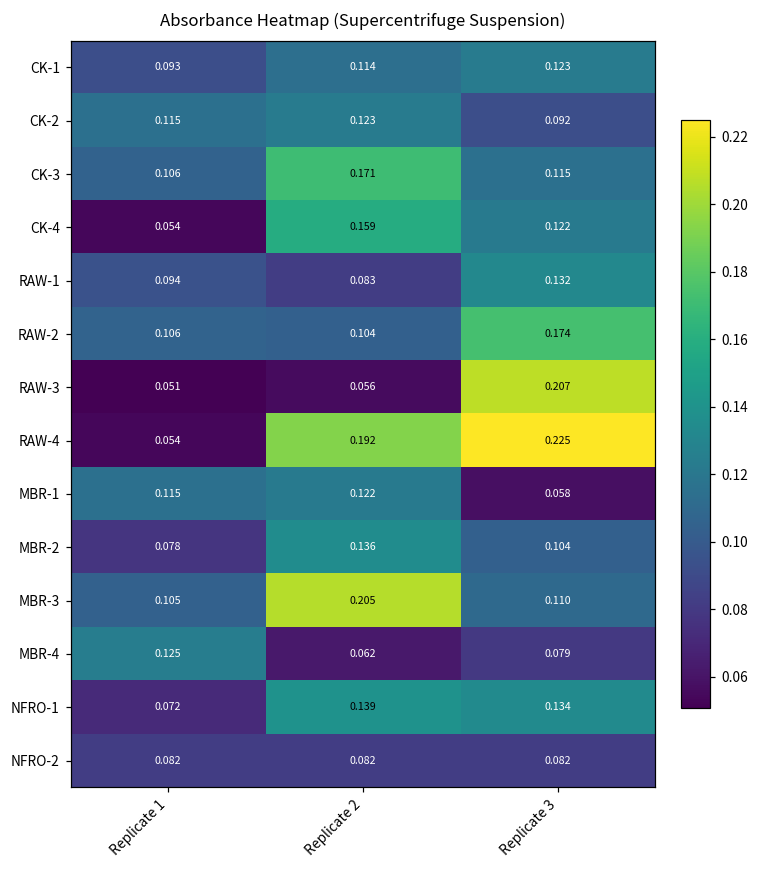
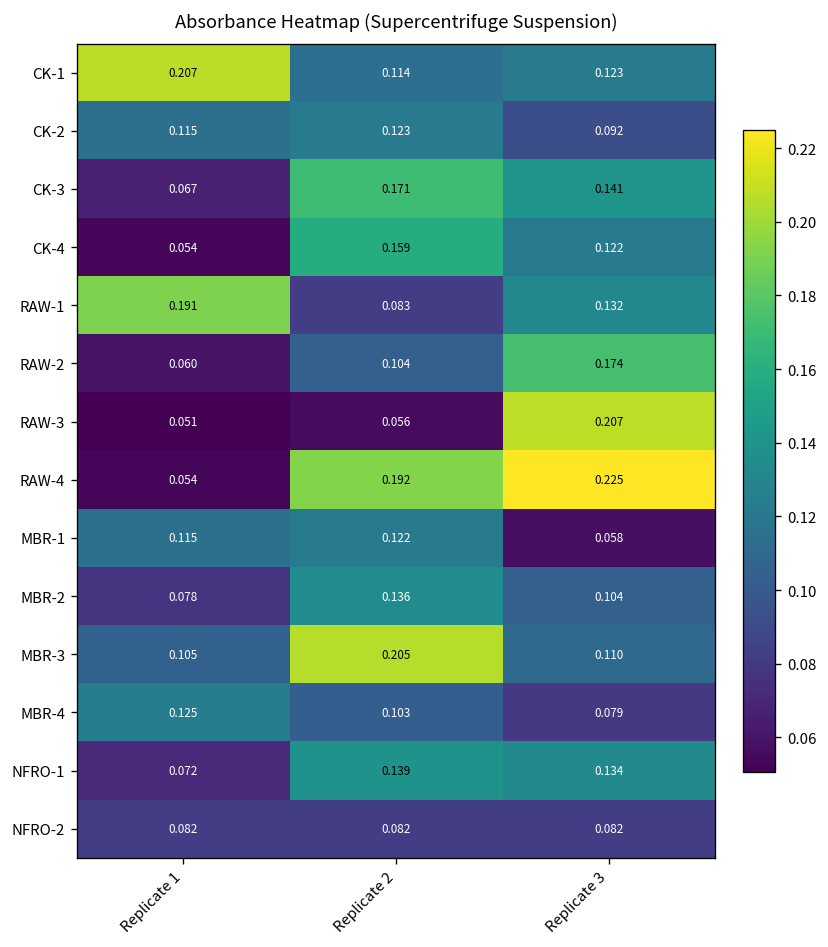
  {
    "CK-1": {
-     "Replicate 1": 0.093,
+     "Replicate 1": 0.207,
      "Replicate 2": 0.114,
      "Replicate 3": 0.123
    },
    "CK-2": {
      "Replicate 1": 0.115,
      "Replicate 2": 0.123,
      "Replicate 3": 0.092
    },
    "CK-3": {
-     "Replicate 1": 0.106,
+     "Replicate 1": 0.067,
      "Replicate 2": 0.171,
-     "Replicate 3": 0.115
+     "Replicate 3": 0.141
    },
    "CK-4": {
      "Replicate 1": 0.054,
      "Replicate 2": 0.159,
      "Replicate 3": 0.122
    },
    "RAW-1": {
-     "Replicate 1": 0.094,
+     "Replicate 1": 0.191,
      "Replicate 2": 0.083,
      "Replicate 3": 0.132
    },
    "RAW-2": {
-     "Replicate 1": 0.106,
+     "Replicate 1": 0.060,
      "Replicate 2": 0.104,
      "Replicate 3": 0.174
    },
    "RAW-3": {
      "Replicate 1": 0.051,
      "Replicate 2": 0.056,
      "Replicate 3": 0.207
    },
    "RAW-4": {
      "Replicate 1": 0.054,
      "Replicate 2": 0.192,
      "Replicate 3": 0.225
    },
    "MBR-1": {
      "Replicate 1": 0.115,
      "Replicate 2": 0.122,
      "Replicate 3": 0.058
    },
    "MBR-2": {
      "Replicate 1": 0.078,
      "Replicate 2": 0.136,
      "Replicate 3": 0.104
    },
    "MBR-3": {
      "Replicate 1": 0.105,
      "Replicate 2": 0.205,
      "Replicate 3": 0.110
    },
    "MBR-4": {
      "Replicate 1": 0.125,
-     "Replicate 2": 0.062,
+     "Replicate 2": 0.103,
      "Replicate 3": 0.079
    },
    "NFRO-1": {
      "Replicate 1": 0.072,
      "Replicate 2": 0.139,
      "Replicate 3": 0.134
    },
    "NFRO-2": {
      "Replicate 1": 0.082,
      "Replicate 2": 0.082,
      "Replicate 3": 0.082
    }
  }
